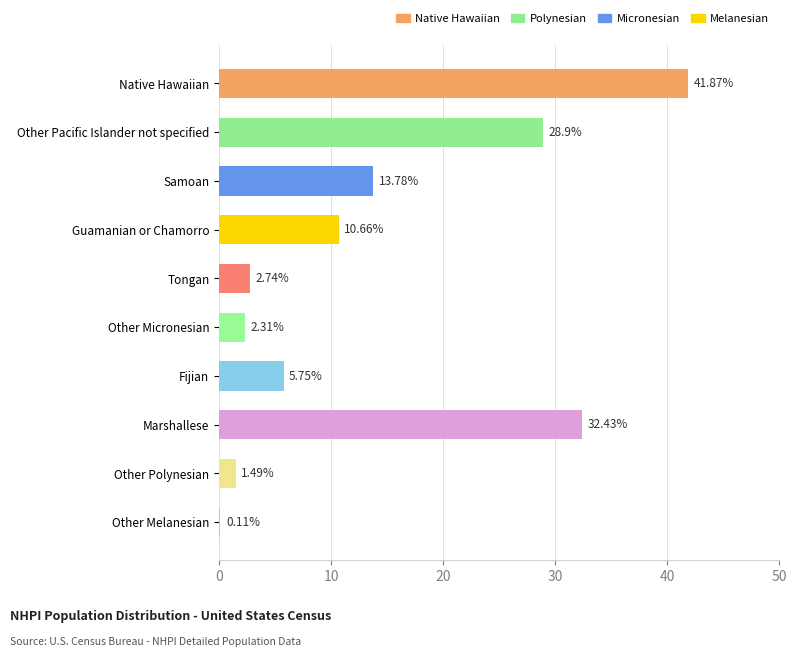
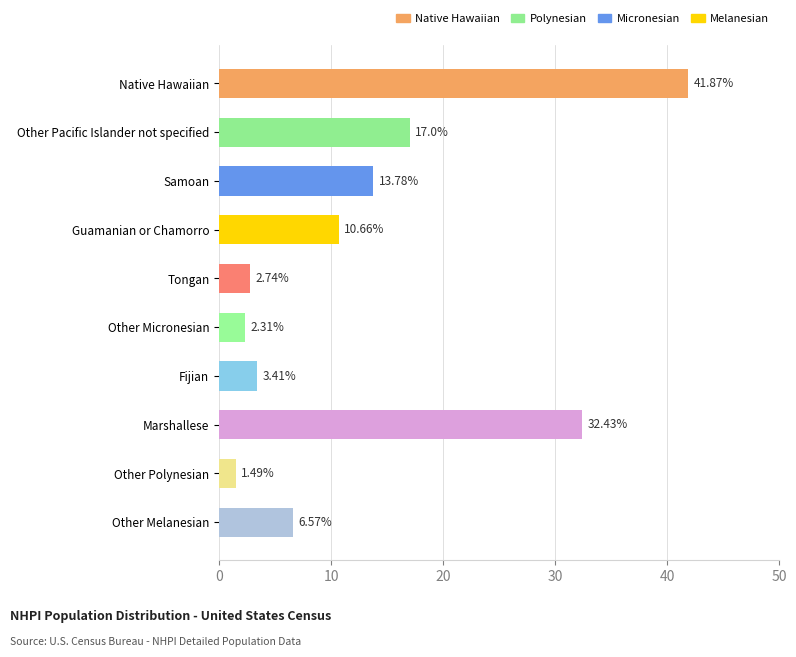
  {
    "Native Hawaiian": "41.87%",
-   "Other Pacific Islander not specified": "28.9%",
+   "Other Pacific Islander not specified": "17.0%",
    "Samoan": "13.78%",
    "Guamanian or Chamorro": "10.66%",
    "Tongan": "2.74%",
    "Other Micronesian": "2.31%",
-   "Fijian": "5.75%",
+   "Fijian": "3.41%",
    "Marshallese": "32.43%",
    "Other Polynesian": "1.49%",
-   "Other Melanesian": "0.11%"
+   "Other Melanesian": "6.57%"
  }
